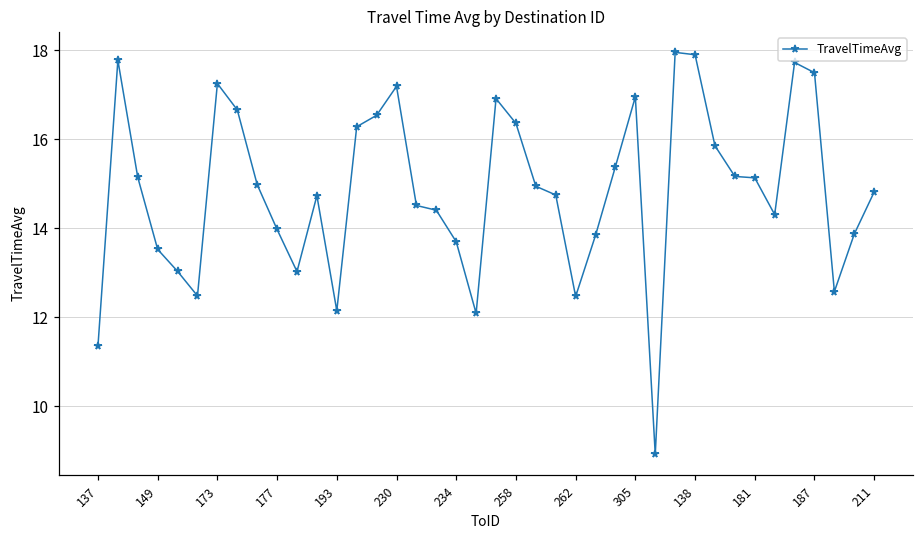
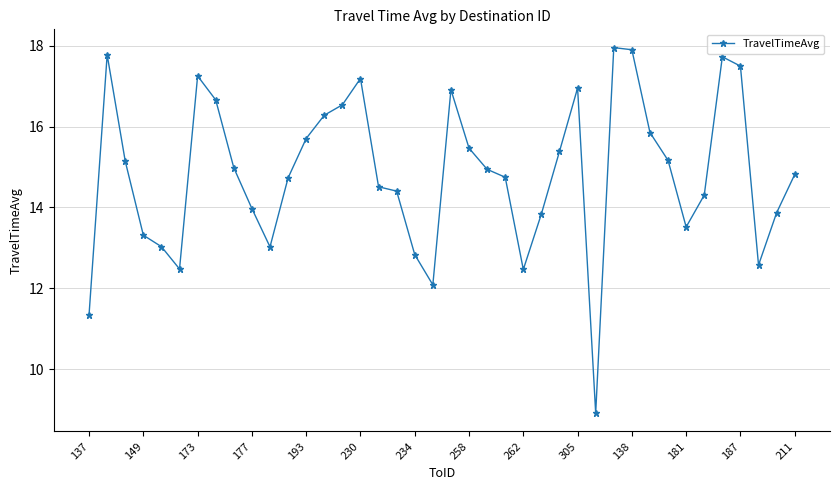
  {
    "137": 11.3,
-   "149": 13.5,
+   "149": 13.3,
    "173": 17.3,
    "177": 14.0,
-   "193": 12.1,
+   "193": 15.7,
    "230": 17.2,
-   "234": 13.7,
-   "258": 16.4,
+   "234": 12.8,
+   "258": 15.5,
    "262": 12.5,
    "305": 17.0,
    "138": 17.9,
-   "181": 15.1,
+   "181": 13.5,
    "187": 17.5,
    "211": 14.8
  }
